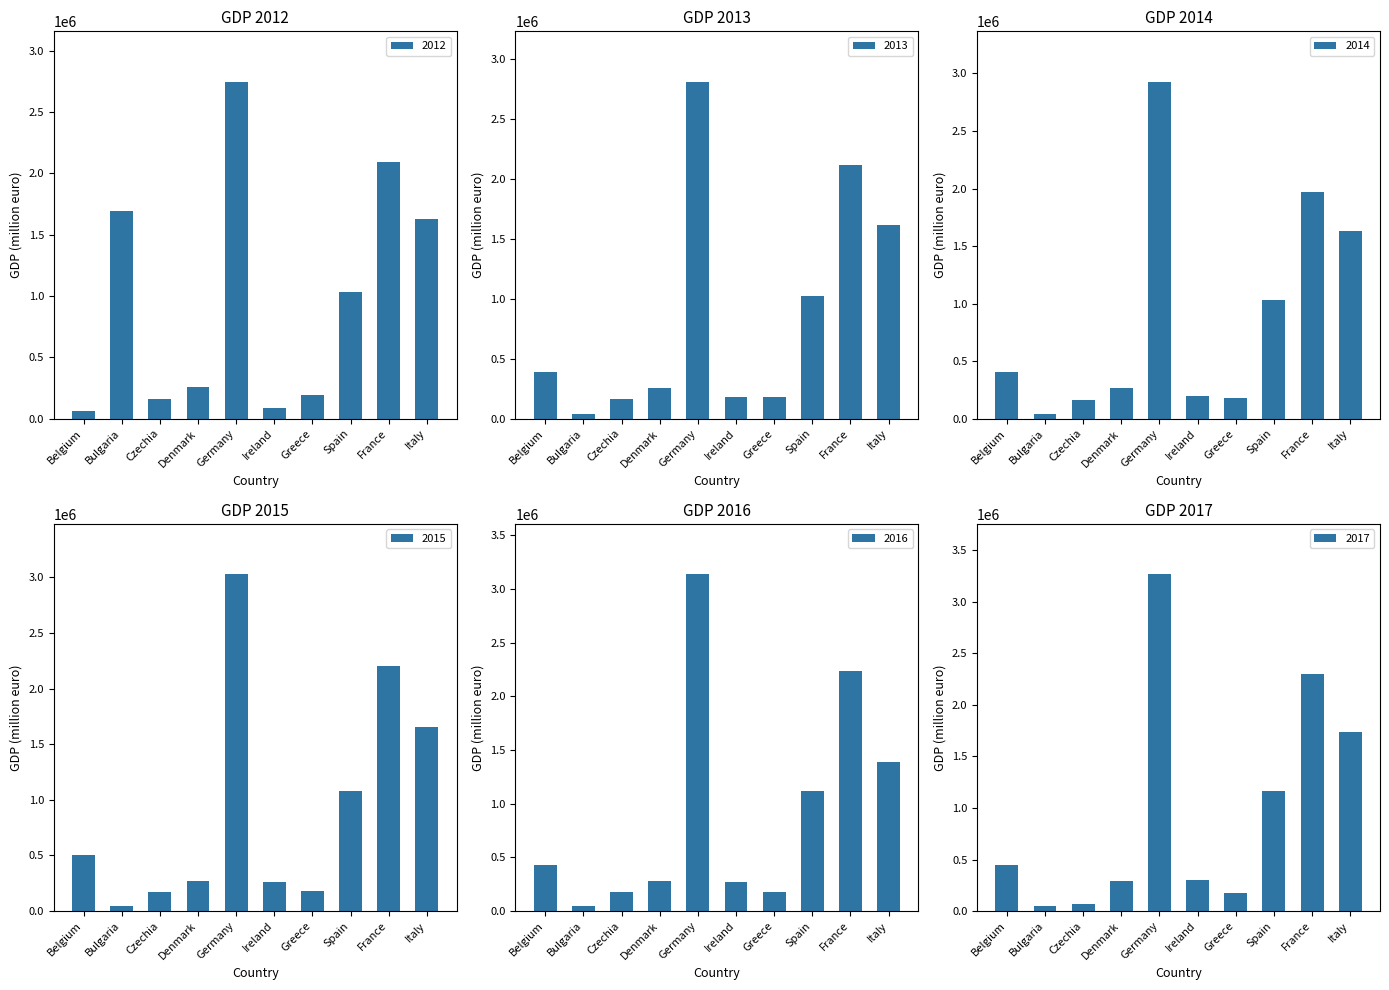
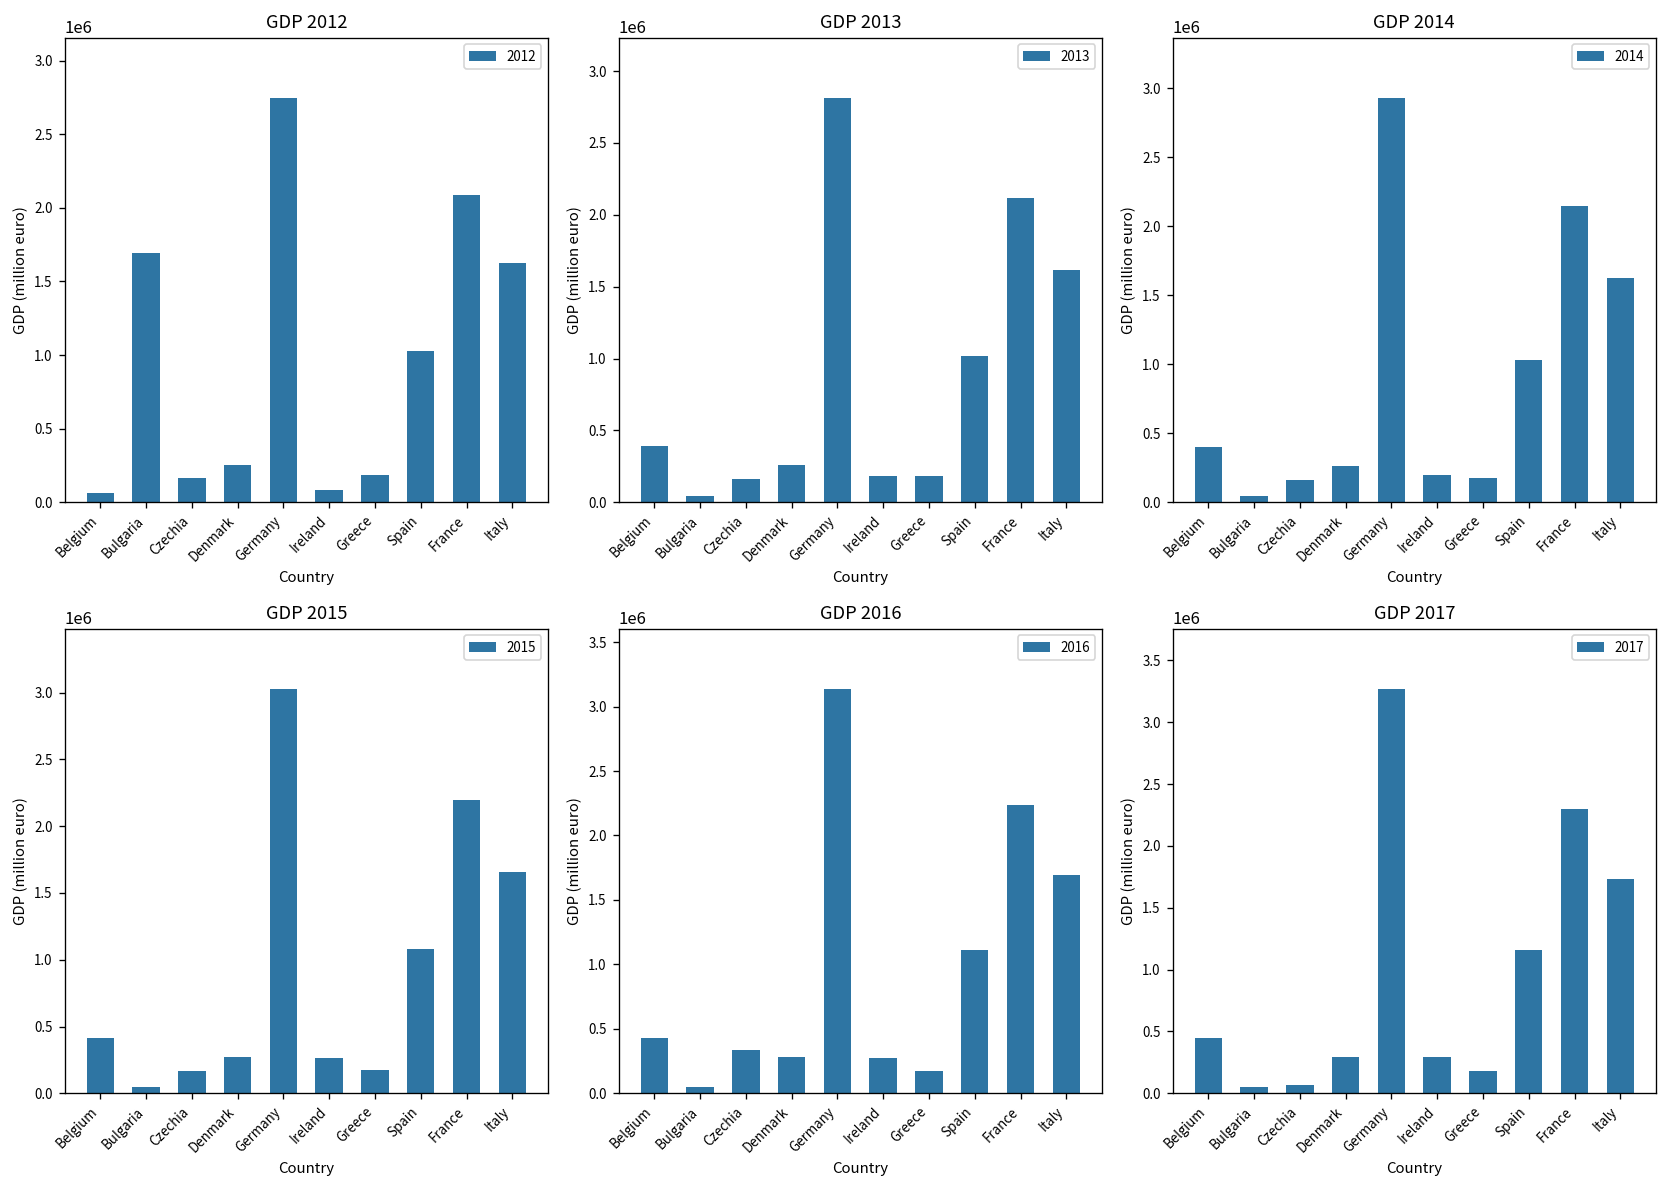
  {
    "GDP 2012": {
      "Belgium": 60000,
      "Bulgaria": 1690000,
      "Czechia": 160000,
      "Denmark": 250000,
      "Germany": 2750000,
      "Ireland": 80000,
      "Greece": 190000,
      "Spain": 1030000,
      "France": 2090000,
      "Italy": 1620000
    },
    "GDP 2013": {
      "Belgium": 390000,
      "Bulgaria": 40000,
      "Czechia": 160000,
      "Denmark": 260000,
      "Germany": 2810000,
      "Ireland": 180000,
      "Greece": 180000,
      "Spain": 1020000,
      "France": 2120000,
      "Italy": 1610000
    },
    "GDP 2014": {
      "Belgium": 400000,
      "Bulgaria": 40000,
      "Czechia": 160000,
      "Denmark": 270000,
      "Germany": 2930000,
      "Ireland": 190000,
      "Greece": 180000,
      "Spain": 1030000,
-     "France": 1970000,
+     "France": 2150000,
      "Italy": 1630000
    },
    "GDP 2015": {
-     "Belgium": 500000,
+     "Belgium": 420000,
      "Bulgaria": 50000,
      "Czechia": 170000,
      "Denmark": 270000,
      "Germany": 3030000,
      "Ireland": 260000,
      "Greece": 180000,
      "Spain": 1080000,
      "France": 2200000,
      "Italy": 1660000
    },
    "GDP 2016": {
      "Belgium": 430000,
      "Bulgaria": 50000,
-     "Czechia": 180000,
+     "Czechia": 330000,
      "Denmark": 280000,
      "Germany": 3130000,
      "Ireland": 270000,
      "Greece": 170000,
      "Spain": 1110000,
      "France": 2230000,
-     "Italy": 1390000
+     "Italy": 1700000
    },
    "GDP 2017": {
      "Belgium": 450000,
      "Bulgaria": 50000,
      "Czechia": 70000,
      "Denmark": 290000,
      "Germany": 3270000,
      "Ireland": 300000,
      "Greece": 180000,
      "Spain": 1160000,
      "France": 2300000,
      "Italy": 1740000
    }
  }
